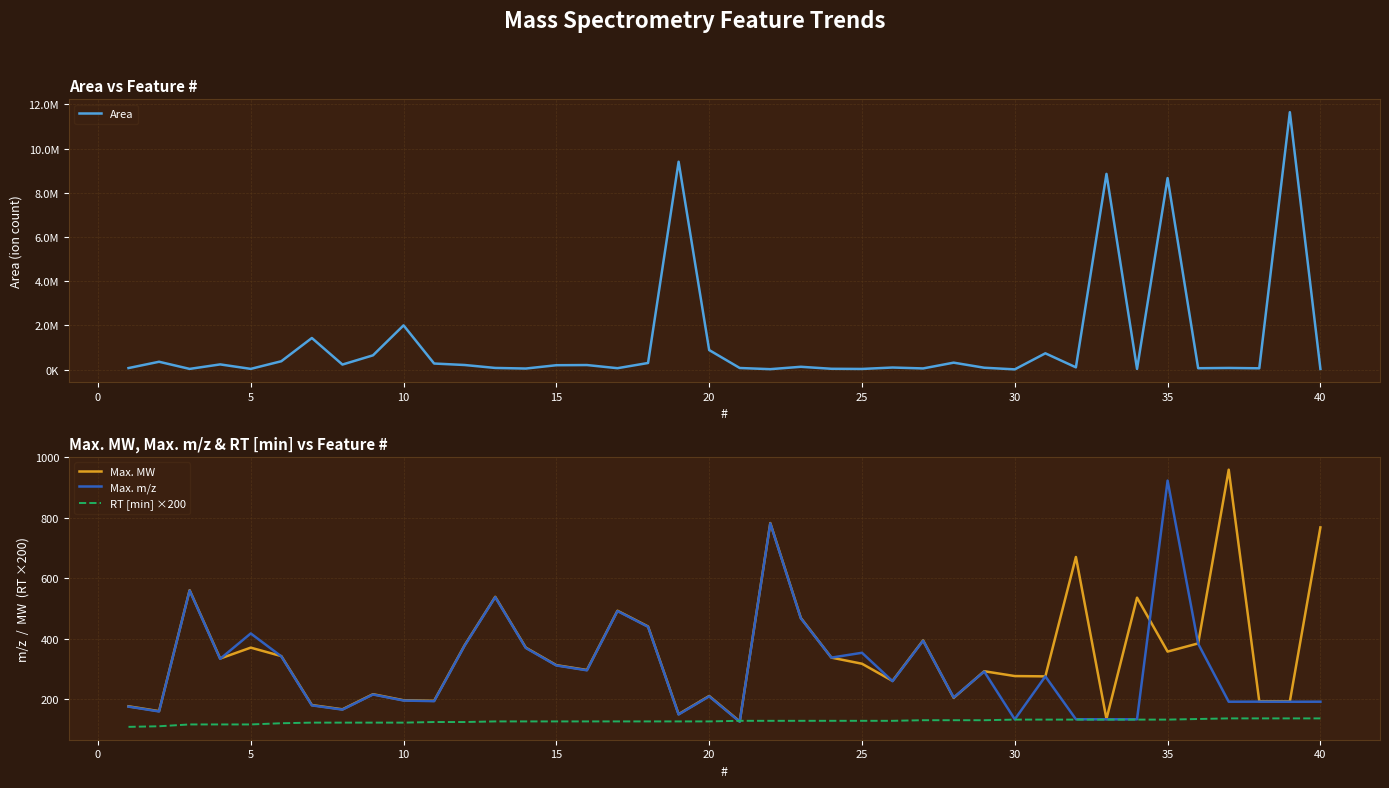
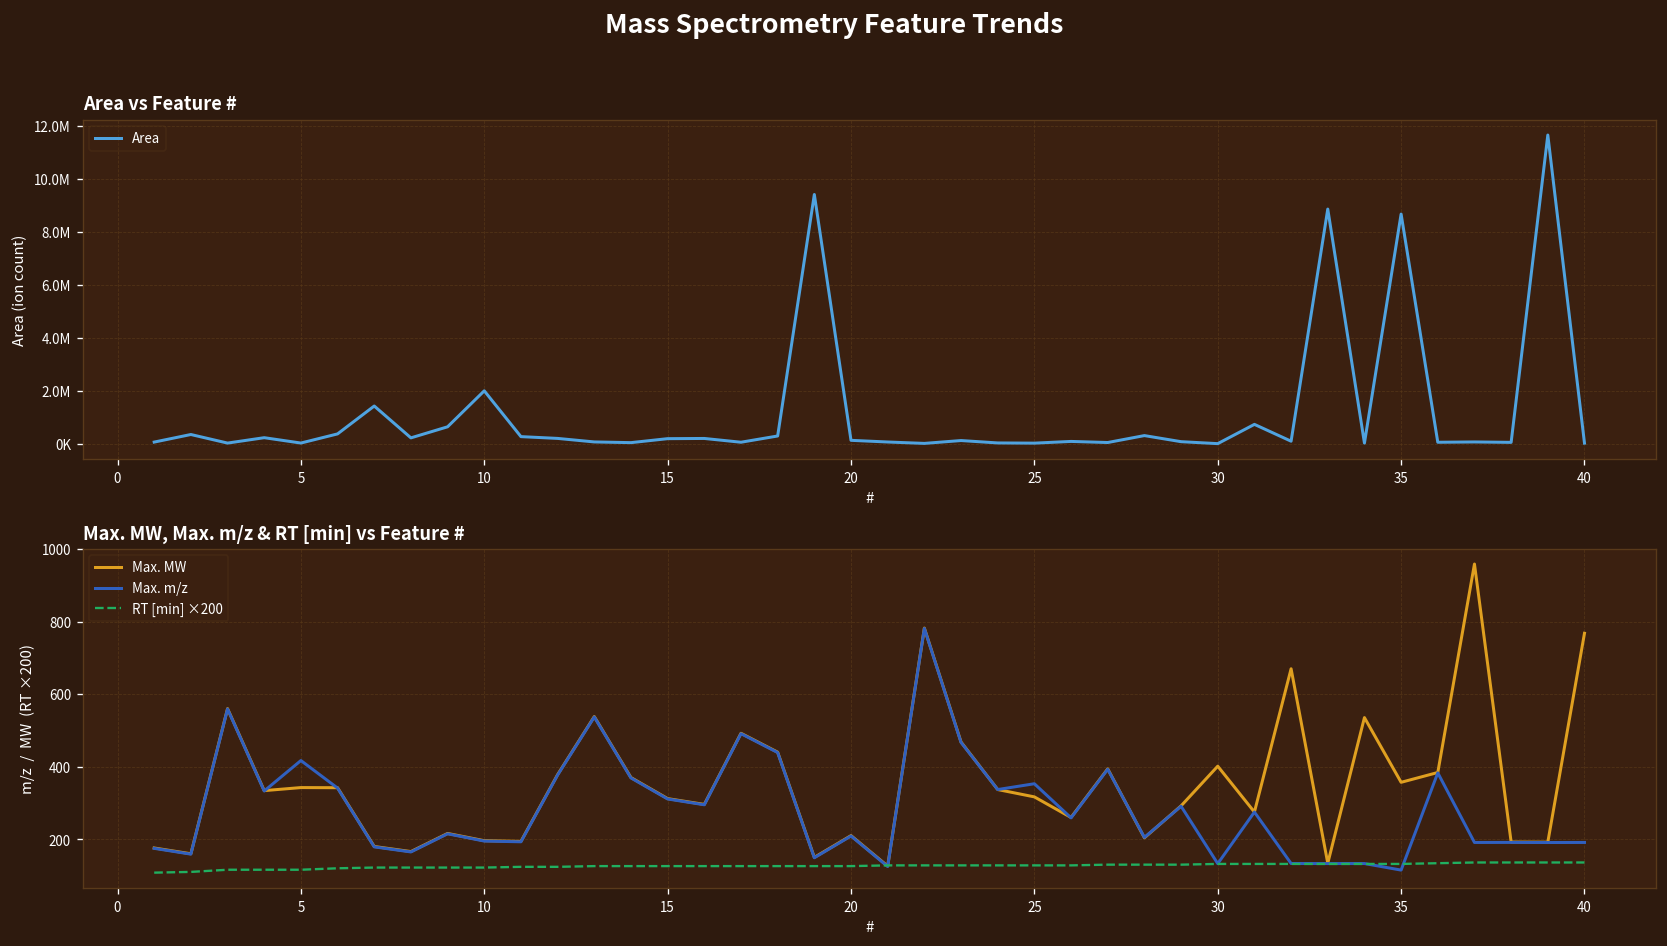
  {
    "Area vs Feature #": {
      "5": 0,
      "10": 2000000,
      "15": 200000,
-     "20": 900000,
+     "20": 100000,
      "25": 0,
      "30": 0,
      "35": 8700000,
      "40": 0
    },
    "Max. MW, Max. m/z & RT [min] vs Feature #": {
      "Max. MW": {
-       "5": 370,
+       "5": 340,
        "25": 320,
-       "30": 280,
+       "30": 400,
        "35": 360,
        "40": 770
      },
      "Max. m/z": {
        "5": 420,
        "25": 350,
-       "35": 920,
+       "35": 120,
        "40": 190
      },
      "RT [min] ×200": {
        "5": 120,
        "10": 120,
        "15": 130,
        "20": 130,
        "25": 130,
        "35": 130,
        "40": 140
      }
    }
  }
